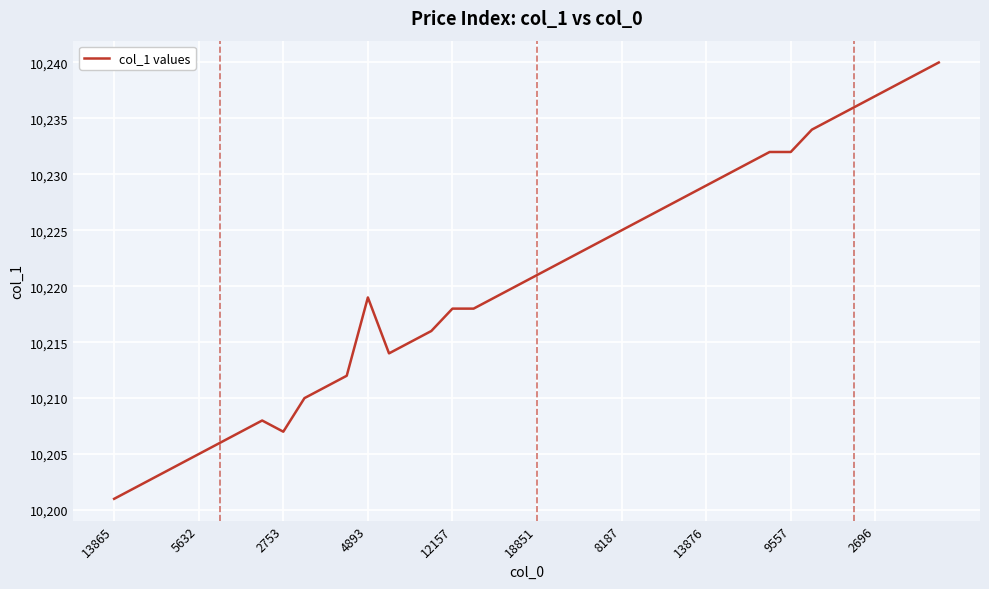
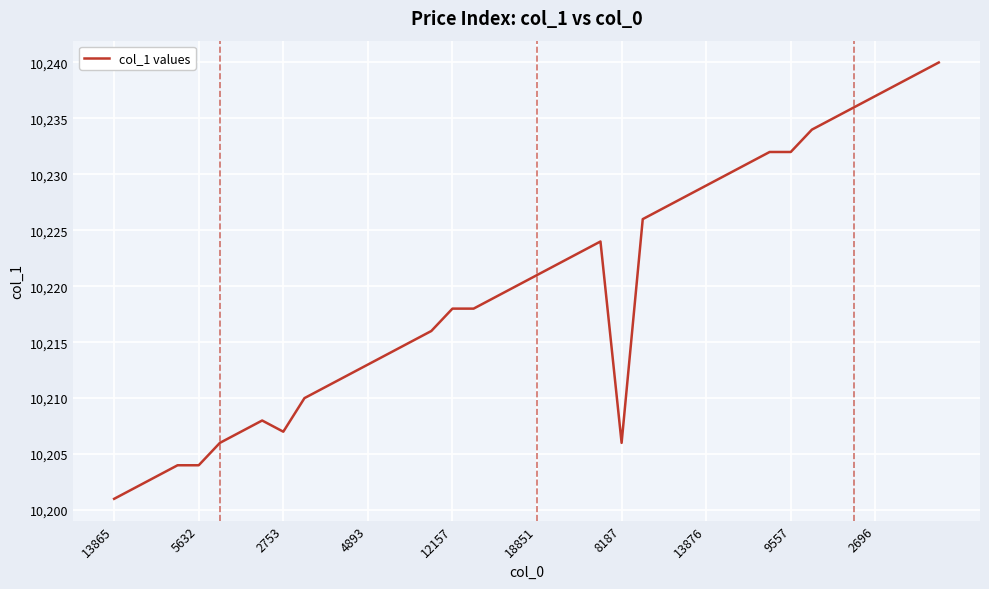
  {
    "13865": "10,201",
-   "5632": "10,205",
+   "5632": "10,204",
    "2753": "10,207",
-   "4893": "10,219",
+   "4893": "10,213",
    "12157": "10,218",
    "18851": "10,221",
-   "8187": "10,225",
+   "8187": "10,206",
    "13876": "10,229",
    "9557": "10,232",
    "2696": "10,237"
  }
